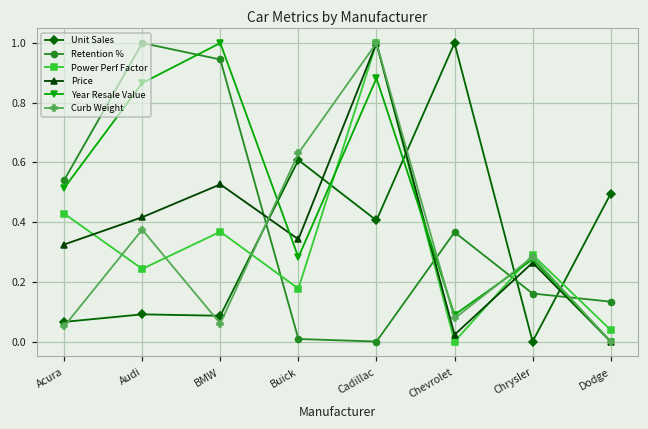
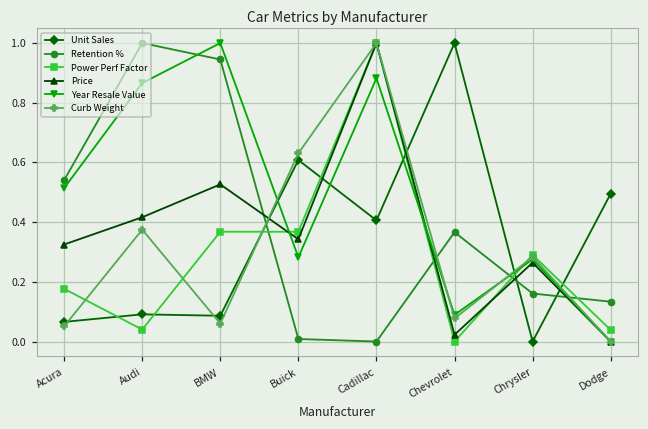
  {
    "Power Perf Factor": {
-     "Acura": 0.43,
-     "Audi": 0.24,
+     "Acura": 0.18,
+     "Audi": 0.04,
      "BMW": 0.37,
-     "Buick": 0.18,
+     "Buick": 0.37,
      "Chevrolet": 0.00,
      "Dodge": 0.04
    },
    "Curb Weight": {
      "Acura": 0.05,
      "Audi": 0.37,
      "BMW": 0.06,
      "Buick": 0.63,
      "Chevrolet": 0.08
    }
  }
